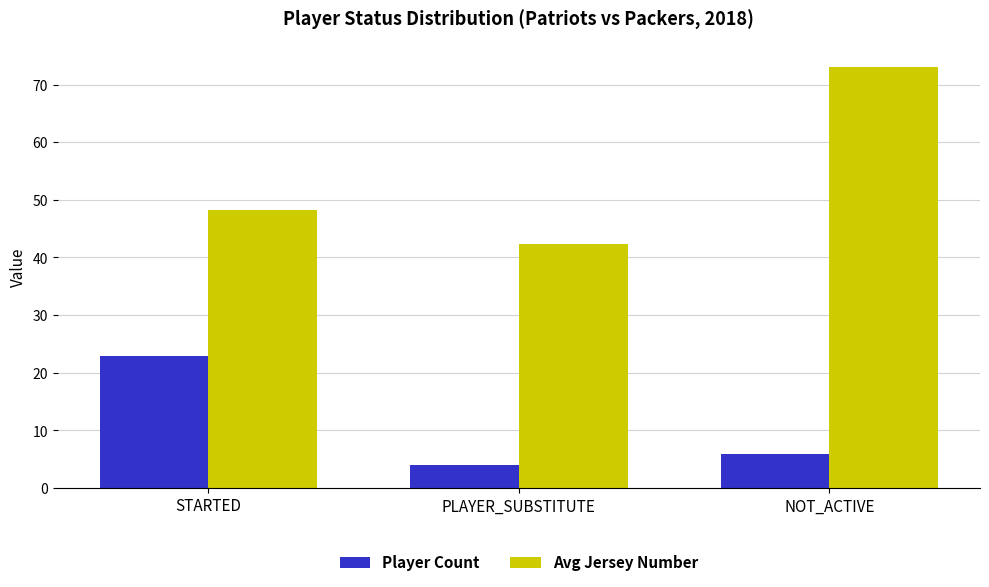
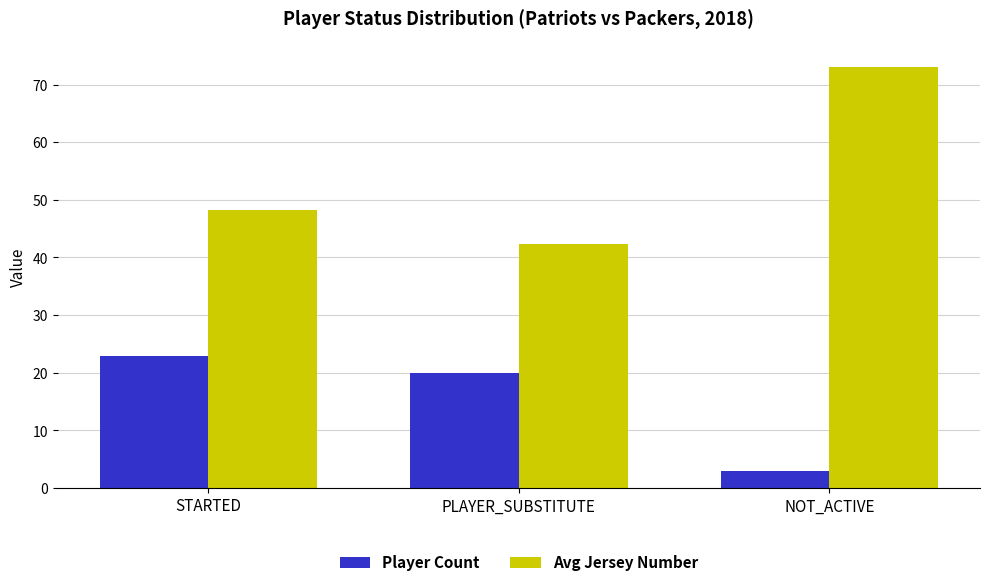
  {
    "Player Count": {
      "STARTED": 23,
-     "PLAYER_SUBSTITUTE": 4,
-     "NOT_ACTIVE": 6
+     "PLAYER_SUBSTITUTE": 20,
+     "NOT_ACTIVE": 3
    },
    "Avg Jersey Number": {
      "STARTED": 48,
      "PLAYER_SUBSTITUTE": 42,
      "NOT_ACTIVE": 73
    }
  }
